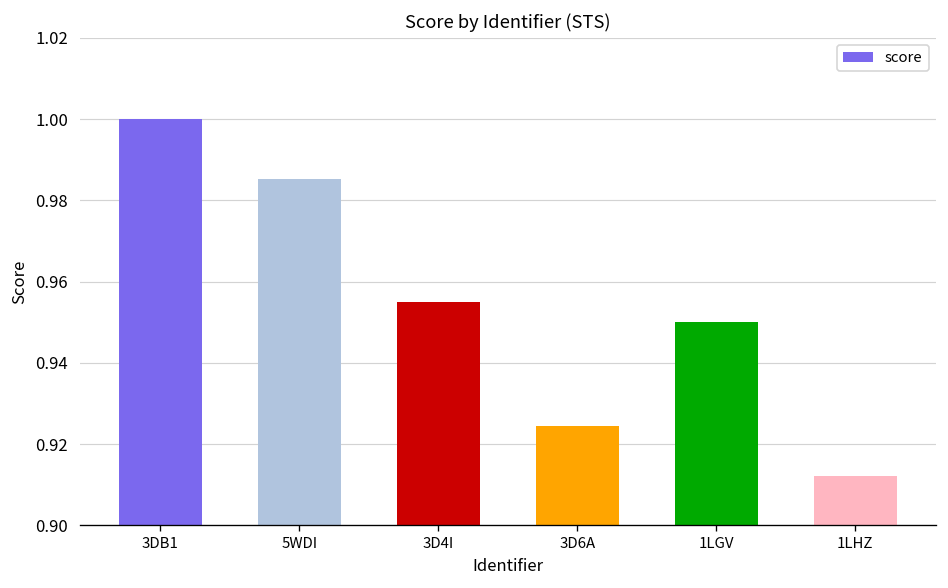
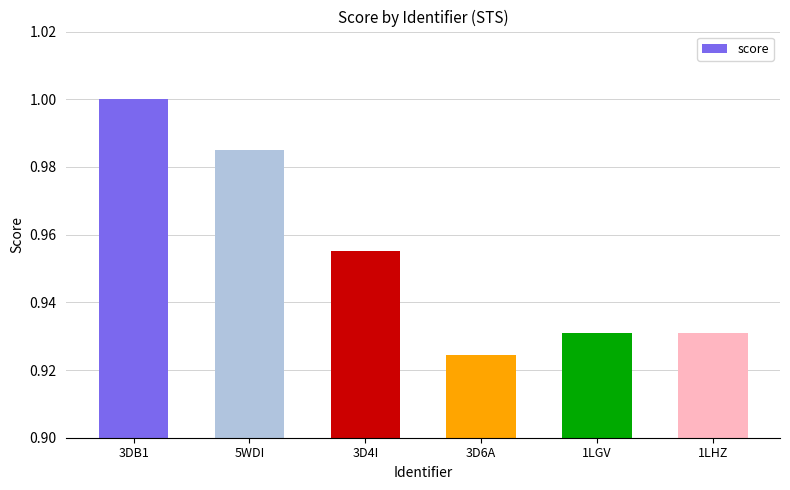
  {
    "3DB1": 1.000,
    "5WDI": 0.985,
    "3D4I": 0.955,
    "3D6A": 0.924,
-   "1LGV": 0.950,
-   "1LHZ": 0.912
+   "1LGV": 0.931,
+   "1LHZ": 0.931
  }
